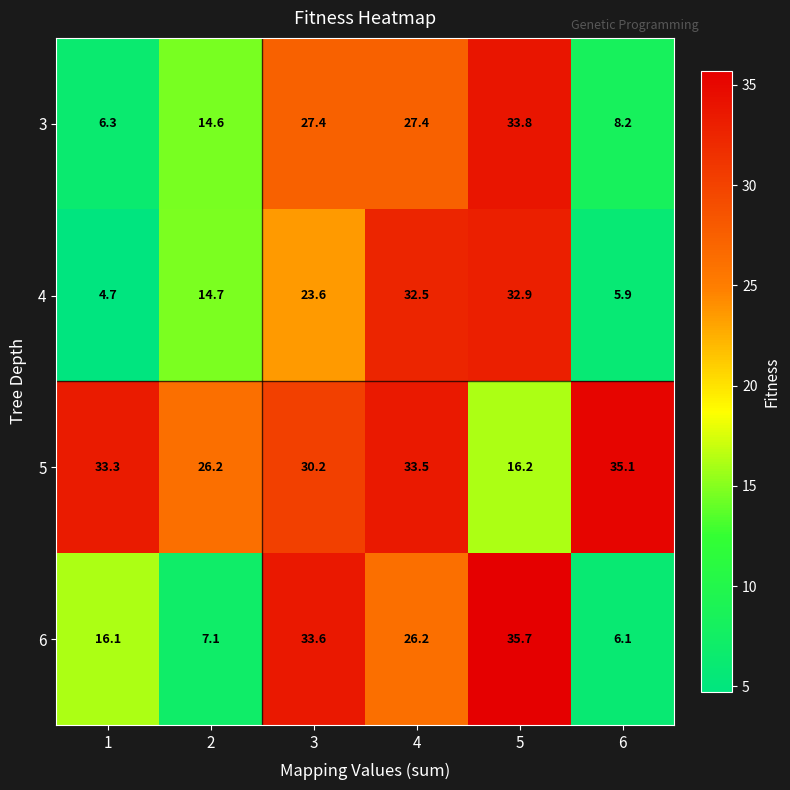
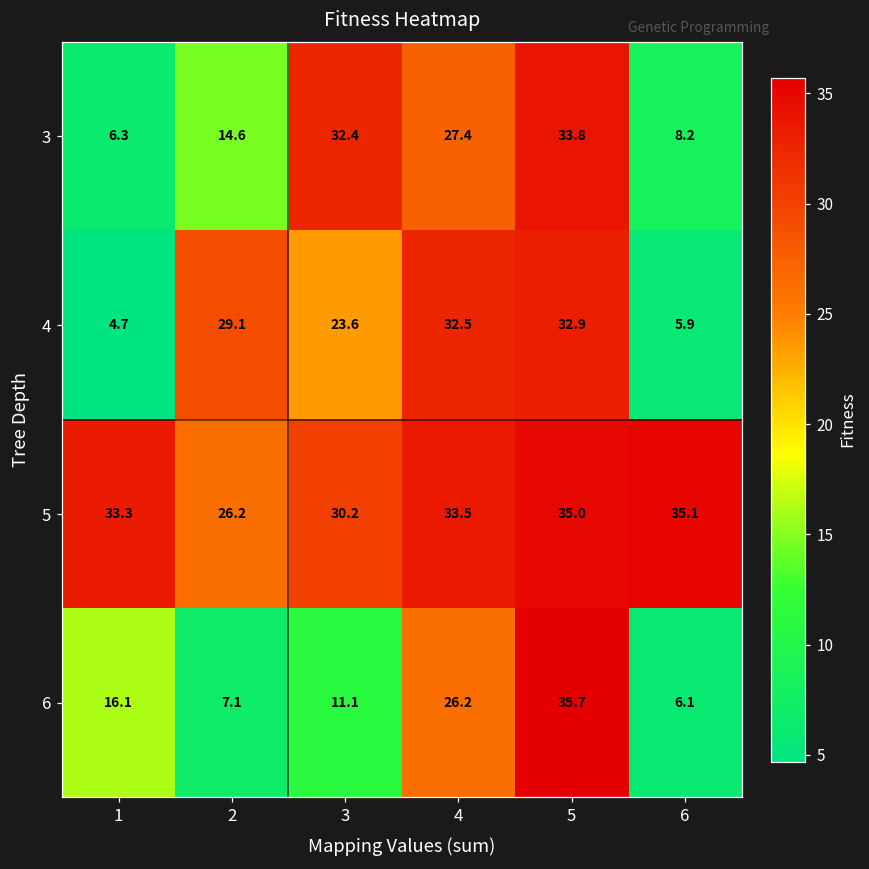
  {
    "3": {
      "1": 6.3,
      "2": 14.6,
-     "3": 27.4,
+     "3": 32.4,
      "4": 27.4,
      "5": 33.8,
      "6": 8.2
    },
    "4": {
      "1": 4.7,
-     "2": 14.7,
+     "2": 29.1,
      "3": 23.6,
      "4": 32.5,
      "5": 32.9,
      "6": 5.9
    },
    "5": {
      "1": 33.3,
      "2": 26.2,
      "3": 30.2,
      "4": 33.5,
-     "5": 16.2,
+     "5": 35.0,
      "6": 35.1
    },
    "6": {
      "1": 16.1,
      "2": 7.1,
-     "3": 33.6,
+     "3": 11.1,
      "4": 26.2,
      "5": 35.7,
      "6": 6.1
    }
  }
